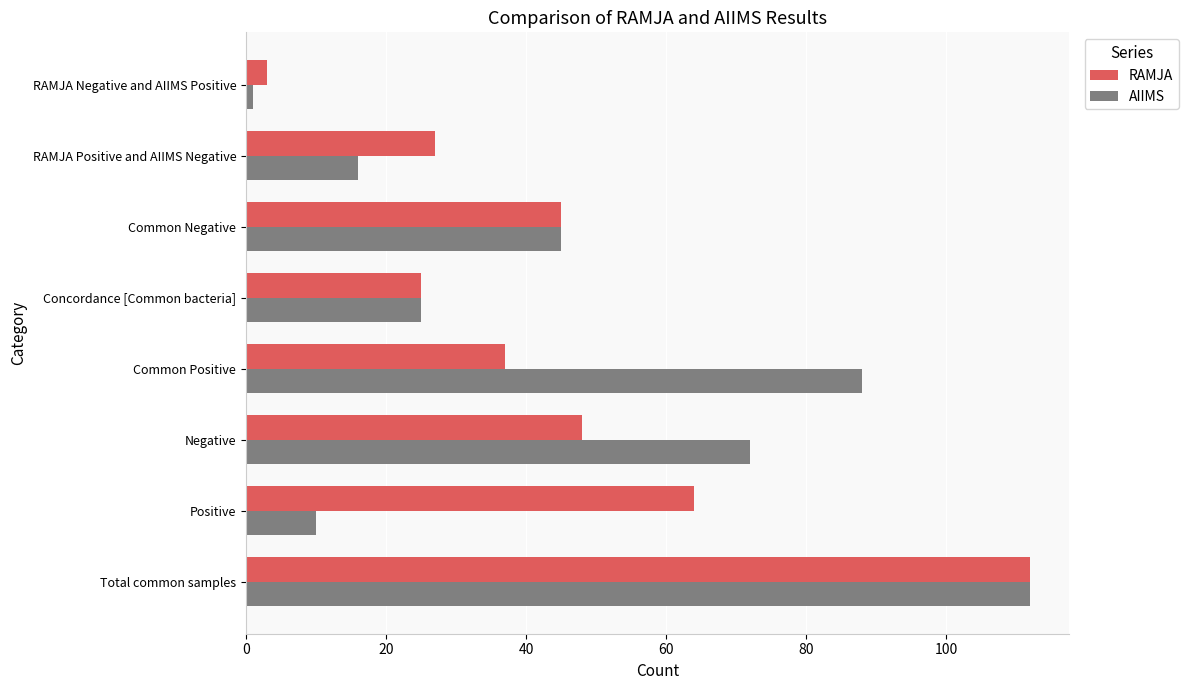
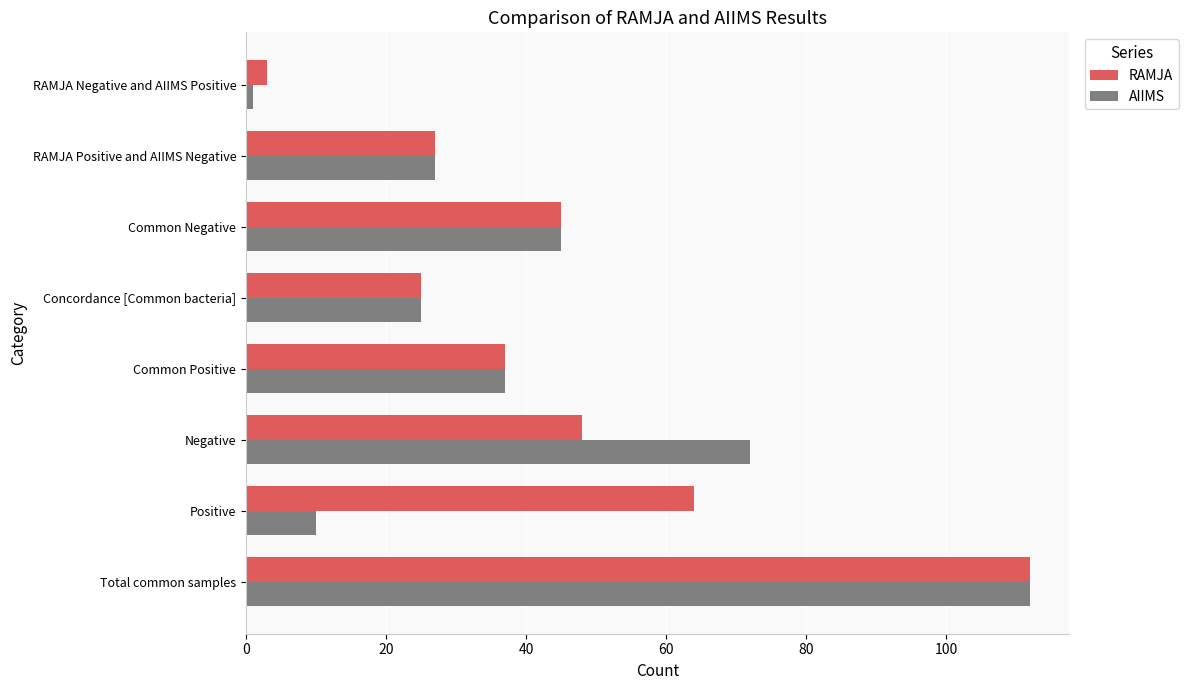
  {
    "RAMJA": {
      "RAMJA Negative and AIIMS Positive": 3,
      "RAMJA Positive and AIIMS Negative": 27,
      "Common Negative": 45,
      "Concordance [Common bacteria]": 25,
      "Common Positive": 37,
      "Negative": 48,
      "Positive": 64,
      "Total common samples": 112
    },
    "AIIMS": {
      "RAMJA Negative and AIIMS Positive": 1,
-     "RAMJA Positive and AIIMS Negative": 16,
+     "RAMJA Positive and AIIMS Negative": 27,
      "Common Negative": 45,
      "Concordance [Common bacteria]": 25,
-     "Common Positive": 88,
+     "Common Positive": 37,
      "Negative": 72,
      "Positive": 10,
      "Total common samples": 112
    }
  }
